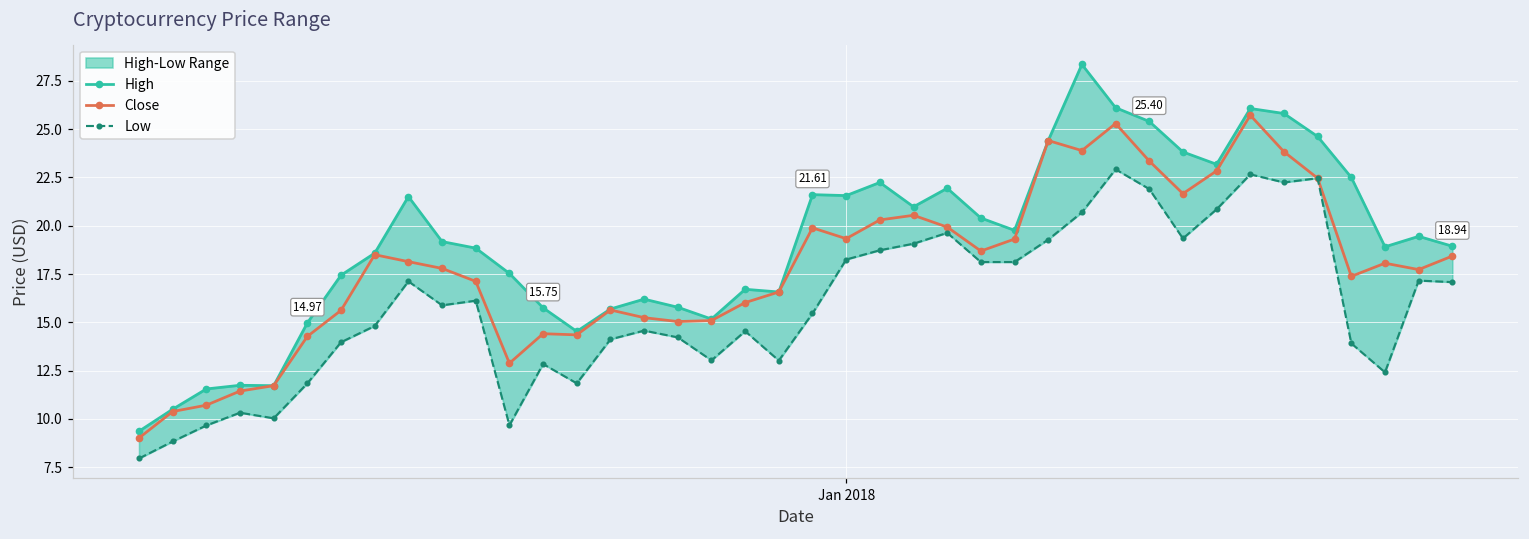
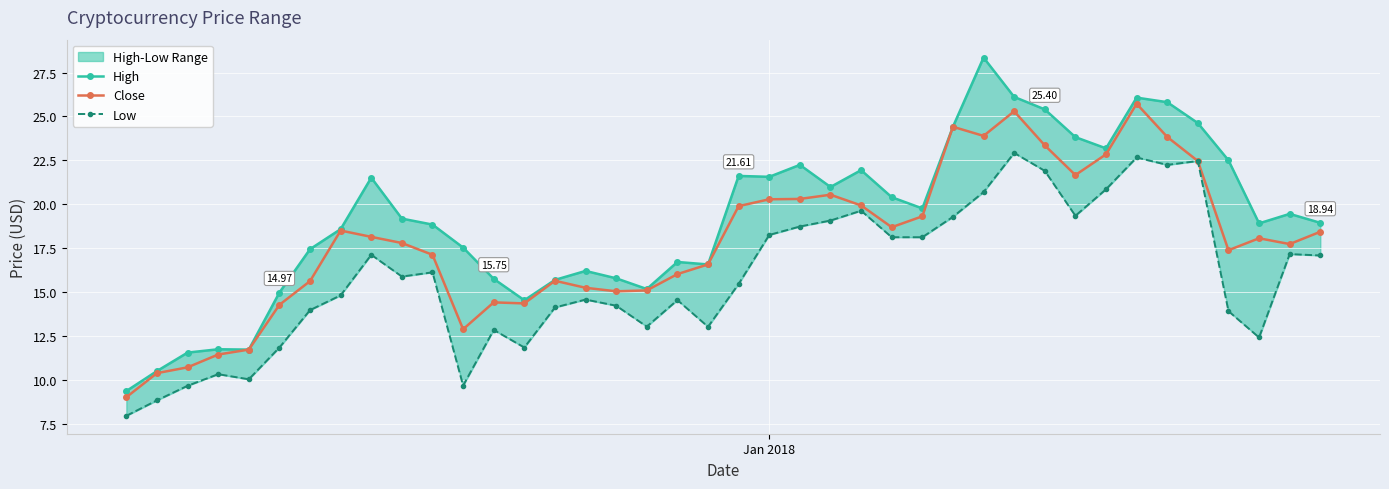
  {
    "High-Low Range": {
      "Jan 2018": 21.6
    },
    "Close": {
-     "Jan 2018": 19.3
+     "Jan 2018": 20.3
    },
    "Low": {
      "Jan 2018": 18.3
    }
  }
